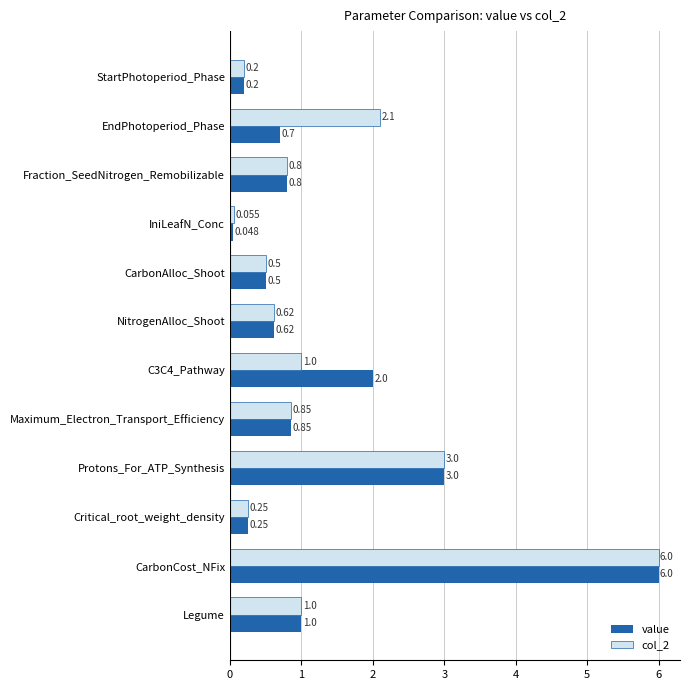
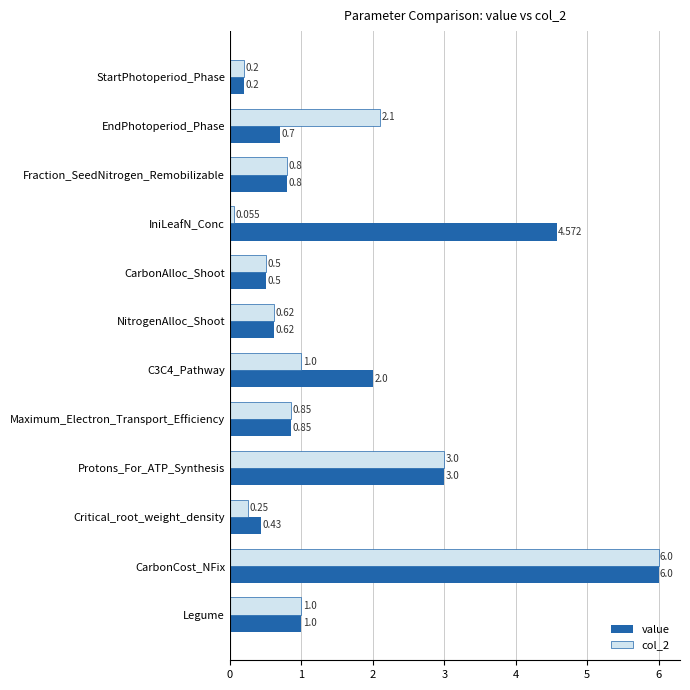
  {
    "value": {
      "StartPhotoperiod_Phase": 0.2,
      "EndPhotoperiod_Phase": 0.7,
      "Fraction_SeedNitrogen_Remobilizable": 0.8,
-     "IniLeafN_Conc": 0.048,
+     "IniLeafN_Conc": 4.572,
      "CarbonAlloc_Shoot": 0.5,
      "NitrogenAlloc_Shoot": 0.62,
      "C3C4_Pathway": 2.0,
      "Maximum_Electron_Transport_Efficiency": 0.85,
      "Protons_For_ATP_Synthesis": 3.0,
-     "Critical_root_weight_density": 0.25,
+     "Critical_root_weight_density": 0.43,
      "CarbonCost_NFix": 6.0,
      "Legume": 1.0
    },
    "col_2": {
      "StartPhotoperiod_Phase": 0.2,
      "EndPhotoperiod_Phase": 2.1,
      "Fraction_SeedNitrogen_Remobilizable": 0.8,
      "IniLeafN_Conc": 0.055,
      "CarbonAlloc_Shoot": 0.5,
      "NitrogenAlloc_Shoot": 0.62,
      "C3C4_Pathway": 1.0,
      "Maximum_Electron_Transport_Efficiency": 0.85,
      "Protons_For_ATP_Synthesis": 3.0,
      "Critical_root_weight_density": 0.25,
      "CarbonCost_NFix": 6.0,
      "Legume": 1.0
    }
  }
